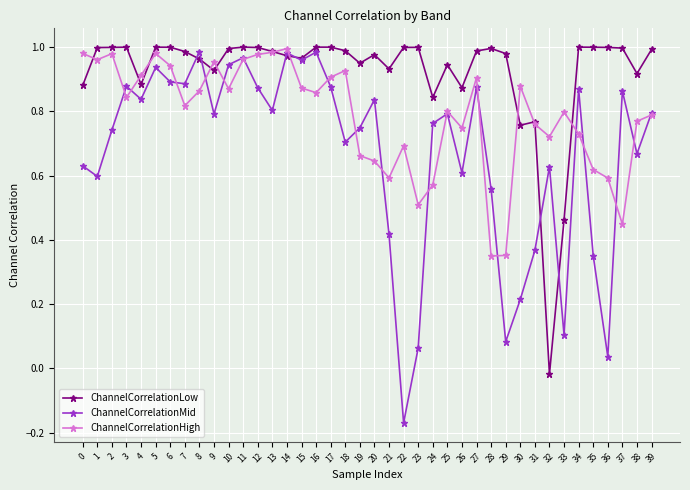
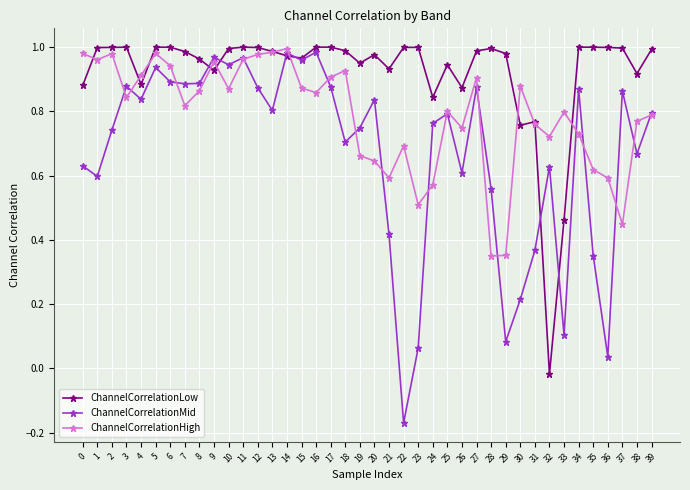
  {
    "ChannelCorrelationLow": {
      "0": 0.88,
      "1": 1.00,
      "2": 1.00,
      "3": 1.00,
      "4": 0.88,
      "5": 1.00,
      "6": 1.00,
      "7": 0.99,
      "8": 0.96,
      "9": 0.93,
      "10": 1.00,
      "11": 1.00,
      "12": 1.00,
      "14": 0.97,
      "16": 1.00,
      "17": 1.00,
      "18": 0.99,
      "19": 0.95,
      "20": 0.98,
      "21": 0.93,
      "22": 1.00,
      "23": 1.00,
      "24": 0.84,
      "25": 0.95,
      "26": 0.87,
      "27": 0.99,
      "28": 1.00,
      "29": 0.98,
      "30": 0.76,
      "32": -0.02,
      "33": 0.46,
      "34": 1.00,
      "35": 1.00,
      "36": 1.00,
      "37": 1.00,
      "38": 0.92,
      "39": 0.99
    },
    "ChannelCorrelationMid": {
      "0": 0.63,
      "1": 0.60,
      "2": 0.74,
      "3": 0.88,
      "4": 0.84,
      "5": 0.94,
      "6": 0.89,
      "7": 0.89,
-     "8": 0.99,
-     "9": 0.79,
+     "8": 0.89,
+     "9": 0.97,
      "10": 0.95,
      "12": 0.87,
      "13": 0.80,
      "14": 0.98,
      "16": 0.98,
      "17": 0.88,
      "18": 0.70,
      "19": 0.75,
      "20": 0.84,
      "21": 0.42,
      "22": -0.17,
      "23": 0.06,
      "24": 0.76,
      "26": 0.61,
      "27": 0.87,
      "28": 0.56,
      "29": 0.08,
      "30": 0.21,
      "31": 0.37,
      "32": 0.63,
      "33": 0.10,
      "34": 0.87,
      "35": 0.35,
      "36": 0.04,
      "37": 0.86,
      "38": 0.67
    },
    "ChannelCorrelationHigh": {
      "0": 0.98,
      "1": 0.96,
      "2": 0.98,
      "3": 0.84,
      "4": 0.91,
      "5": 0.98,
      "6": 0.94,
      "7": 0.82,
      "8": 0.86,
      "9": 0.95,
      "10": 0.87,
      "12": 0.98,
      "14": 1.00,
      "15": 0.87,
      "16": 0.86,
      "17": 0.91,
      "18": 0.93,
      "19": 0.66,
      "20": 0.65,
      "21": 0.59,
      "22": 0.69,
      "23": 0.51,
      "24": 0.57,
      "26": 0.75,
      "27": 0.90,
      "28": 0.35,
      "29": 0.35,
      "30": 0.88,
      "32": 0.72,
      "33": 0.80,
      "34": 0.73,
      "35": 0.62,
      "36": 0.59,
      "37": 0.45,
      "38": 0.77
    }
  }
